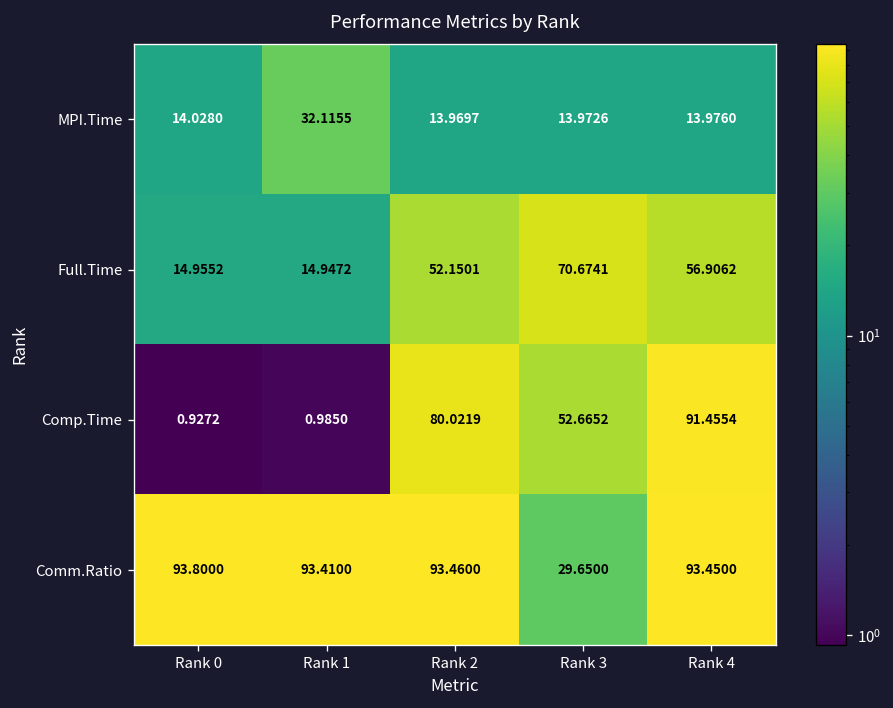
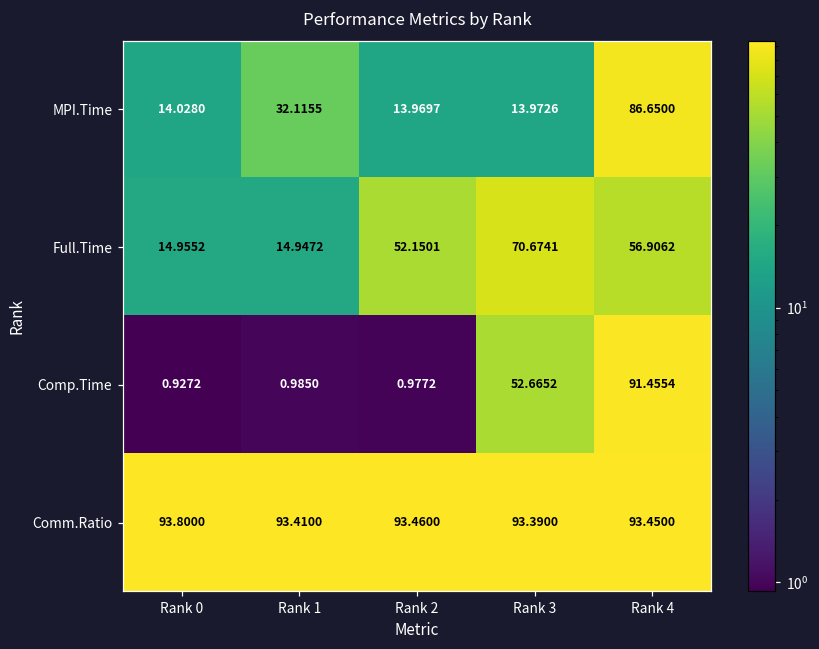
  {
    "MPI.Time": {
      "Rank 0": 14.0280,
      "Rank 1": 32.1155,
      "Rank 2": 13.9697,
      "Rank 3": 13.9726,
-     "Rank 4": 13.9760
+     "Rank 4": 86.6500
    },
    "Full.Time": {
      "Rank 0": 14.9552,
      "Rank 1": 14.9472,
      "Rank 2": 52.1501,
      "Rank 3": 70.6741,
      "Rank 4": 56.9062
    },
    "Comp.Time": {
      "Rank 0": 0.9272,
      "Rank 1": 0.9850,
-     "Rank 2": 80.0219,
+     "Rank 2": 0.9772,
      "Rank 3": 52.6652,
      "Rank 4": 91.4554
    },
    "Comm.Ratio": {
      "Rank 0": 93.8000,
      "Rank 1": 93.4100,
      "Rank 2": 93.4600,
-     "Rank 3": 29.6500,
+     "Rank 3": 93.3900,
      "Rank 4": 93.4500
    }
  }
